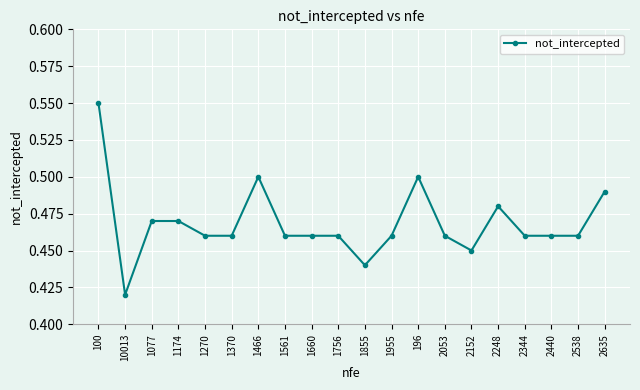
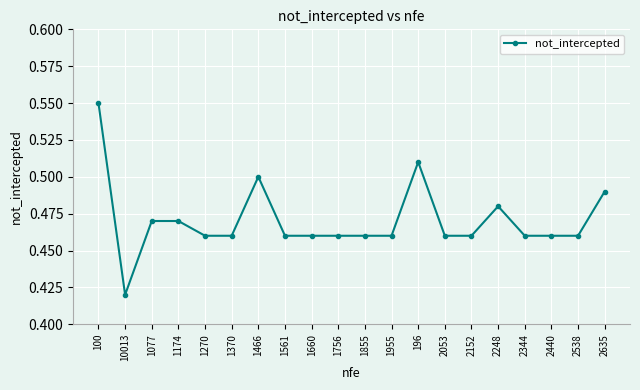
  {
    "100": 0.55,
    "10013": 0.42,
    "1077": 0.47,
    "1174": 0.47,
    "1270": 0.46,
    "1370": 0.46,
    "1466": 0.50,
    "1561": 0.46,
    "1660": 0.46,
    "1756": 0.46,
-   "1855": 0.44,
+   "1855": 0.46,
    "1955": 0.46,
-   "196": 0.50,
+   "196": 0.51,
    "2053": 0.46,
-   "2152": 0.45,
+   "2152": 0.46,
    "2248": 0.48,
    "2344": 0.46,
    "2440": 0.46,
    "2538": 0.46,
    "2635": 0.49
  }
